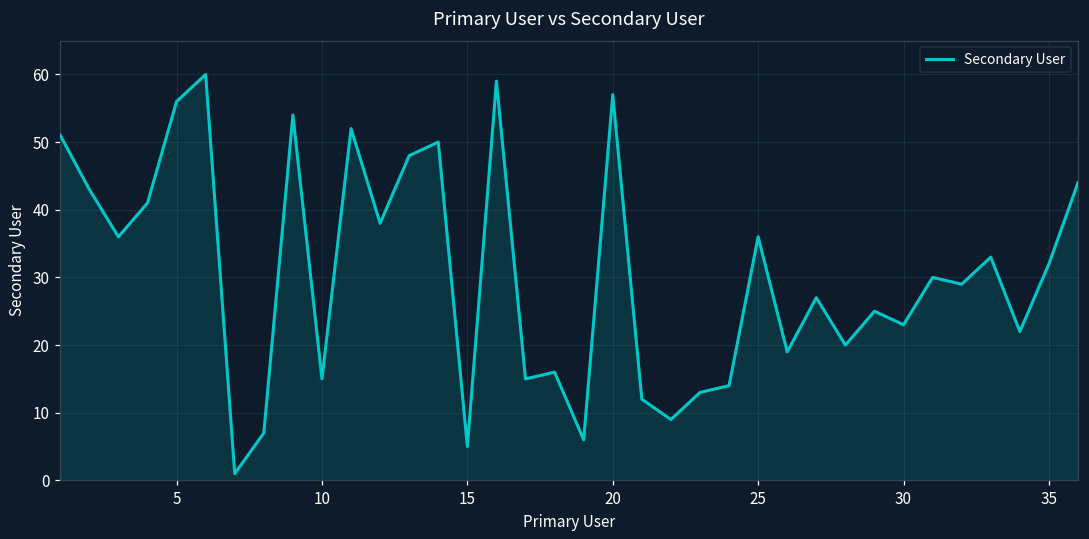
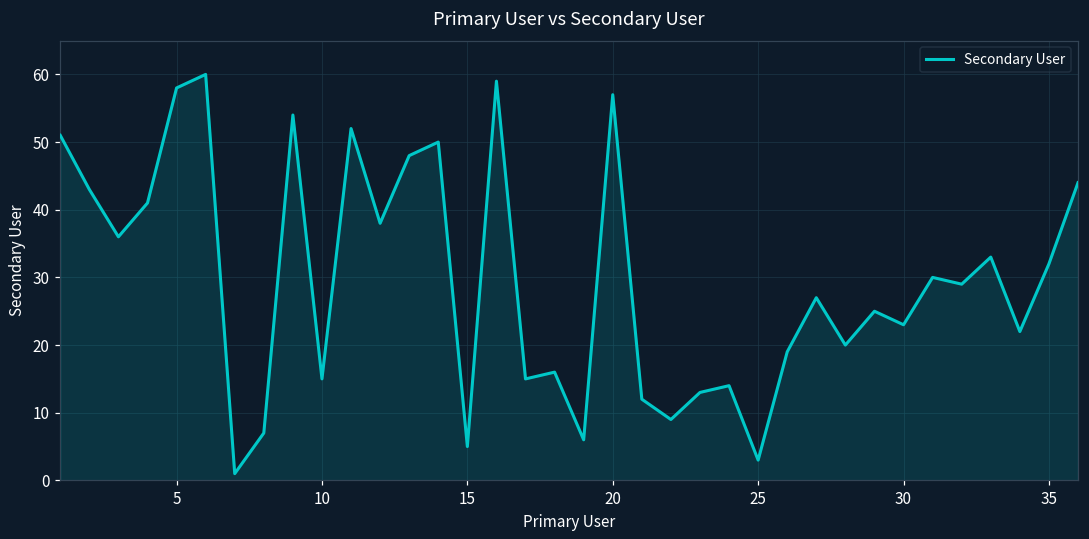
  {
-   "5": 56,
+   "5": 58,
    "10": 15,
    "15": 5,
    "20": 57,
-   "25": 36,
+   "25": 3,
    "30": 23,
    "35": 32
  }
